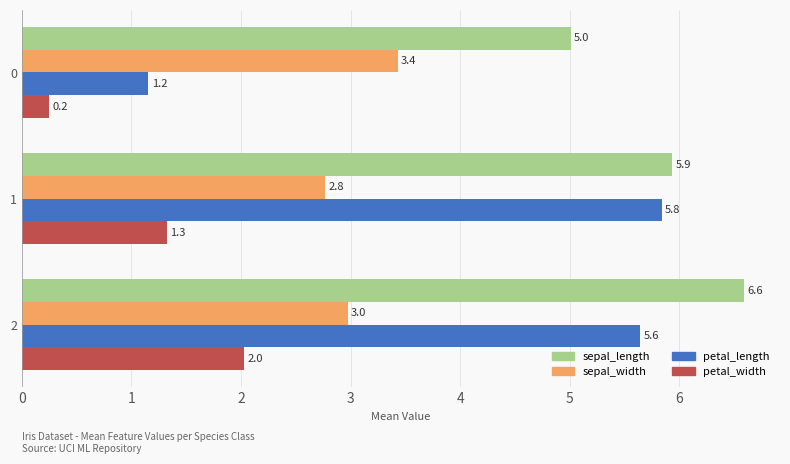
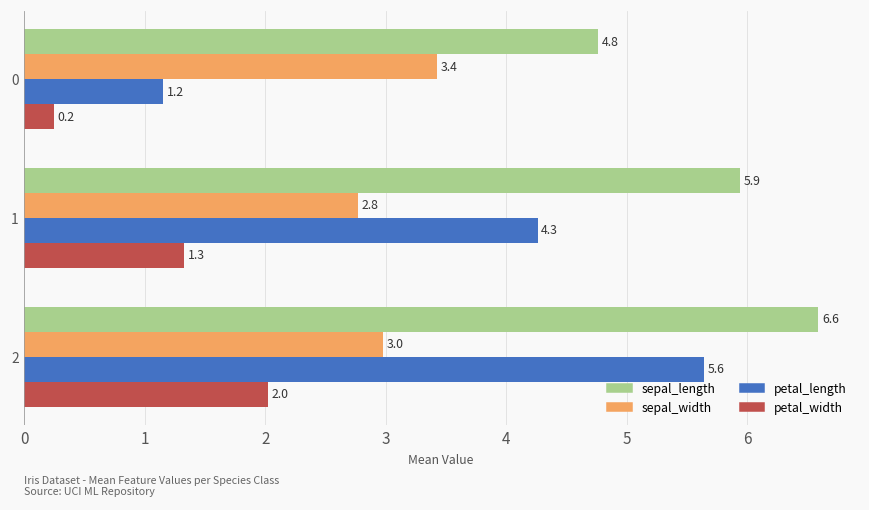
  {
    "sepal_length": {
-     "0": 5.0,
+     "0": 4.8,
      "1": 5.9,
      "2": 6.6
    },
    "sepal_width": {
      "0": 3.4,
      "1": 2.8,
      "2": 3.0
    },
    "petal_length": {
      "0": 1.2,
-     "1": 5.8,
+     "1": 4.3,
      "2": 5.6
    },
    "petal_width": {
      "0": 0.2,
      "1": 1.3,
      "2": 2.0
    }
  }
